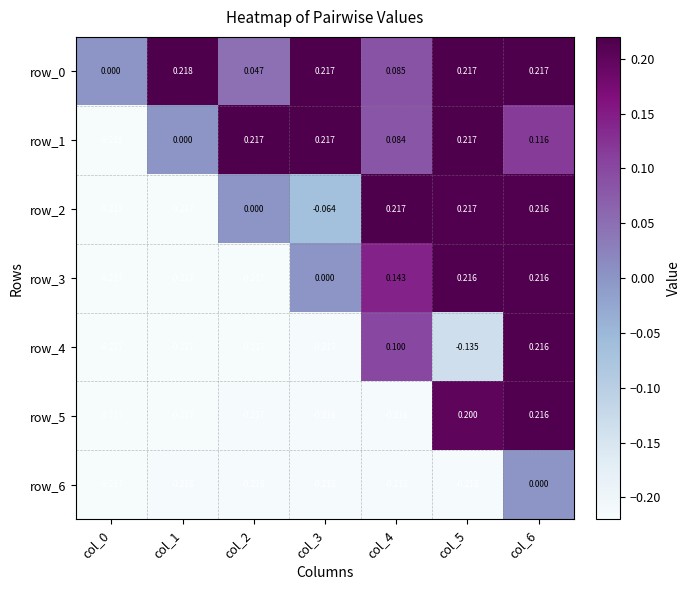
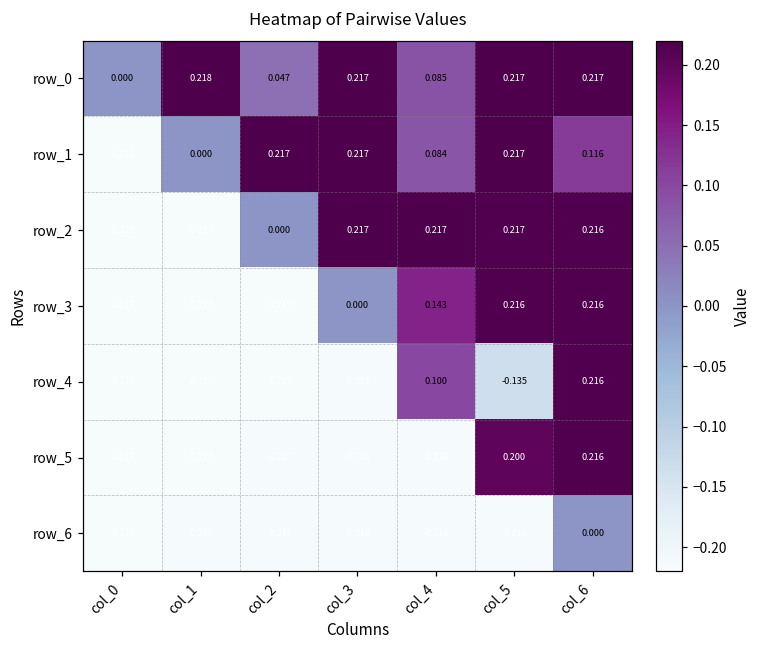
  {
    "row_0": {
      "col_0": 0.000,
      "col_1": 0.218,
      "col_2": 0.047,
      "col_3": 0.217,
      "col_4": 0.085,
      "col_5": 0.217,
      "col_6": 0.217
    },
    "row_1": {
      "col_1": 0.000,
      "col_2": 0.217,
      "col_3": 0.217,
      "col_4": 0.084,
      "col_5": 0.217,
      "col_6": 0.116
    },
    "row_2": {
      "col_2": 0.000,
-     "col_3": -0.064,
+     "col_3": 0.217,
      "col_4": 0.217,
      "col_5": 0.217,
      "col_6": 0.216
    },
    "row_3": {
      "col_3": 0.000,
      "col_4": 0.143,
      "col_5": 0.216,
      "col_6": 0.216
    },
    "row_4": {
      "col_4": 0.100,
      "col_5": -0.135,
      "col_6": 0.216
    },
    "row_5": {
      "col_5": 0.200,
      "col_6": 0.216
    },
    "row_6": {
      "col_6": 0.000
    }
  }
